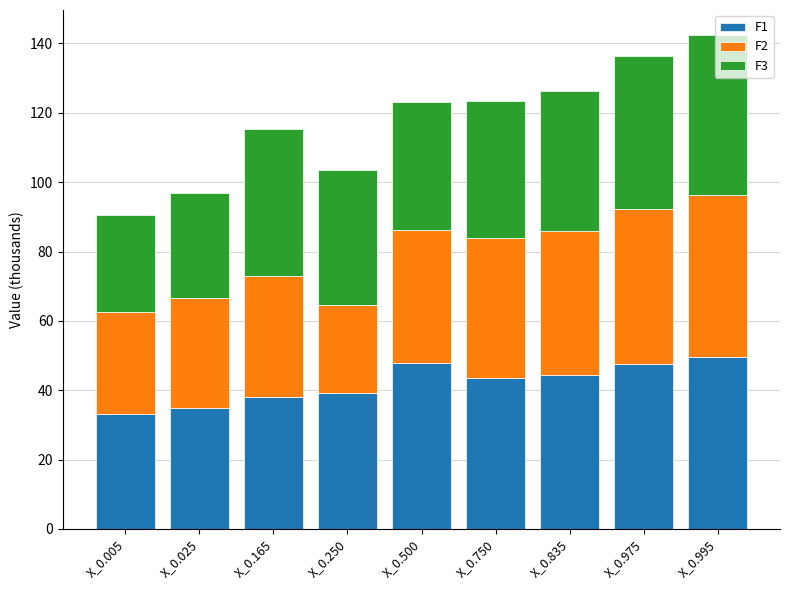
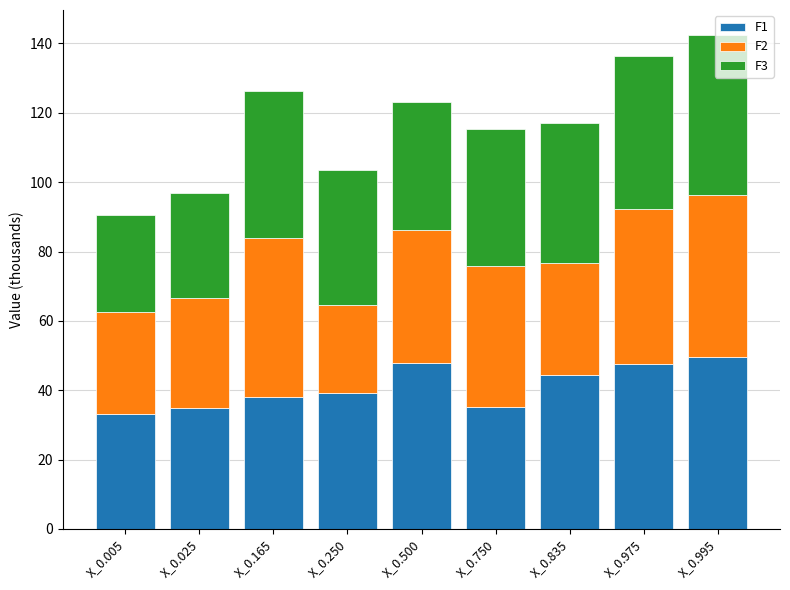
  {
    "F1": {
      "X_0.005": 33,
      "X_0.025": 35,
      "X_0.165": 38,
      "X_0.250": 39,
      "X_0.500": 48,
-     "X_0.750": 43,
+     "X_0.750": 35,
      "X_0.835": 44,
      "X_0.975": 47,
      "X_0.995": 49
    },
    "F2": {
      "X_0.005": 29,
      "X_0.025": 32,
-     "X_0.165": 35,
+     "X_0.165": 46,
      "X_0.250": 26,
      "X_0.500": 38,
      "X_0.750": 40,
-     "X_0.835": 42,
+     "X_0.835": 32,
      "X_0.975": 45,
      "X_0.995": 47
    },
    "F3": {
      "X_0.005": 28,
      "X_0.025": 30,
      "X_0.165": 42,
      "X_0.250": 39,
      "X_0.500": 37,
      "X_0.750": 39,
      "X_0.835": 41,
      "X_0.975": 44
    }
  }
